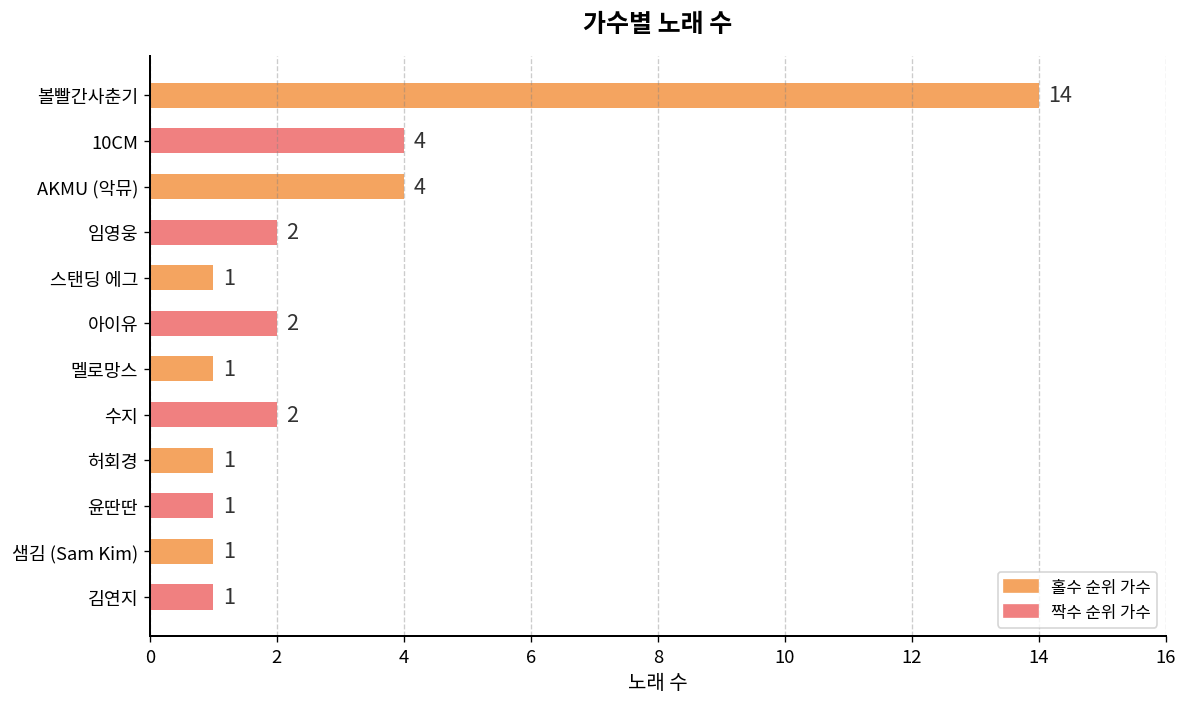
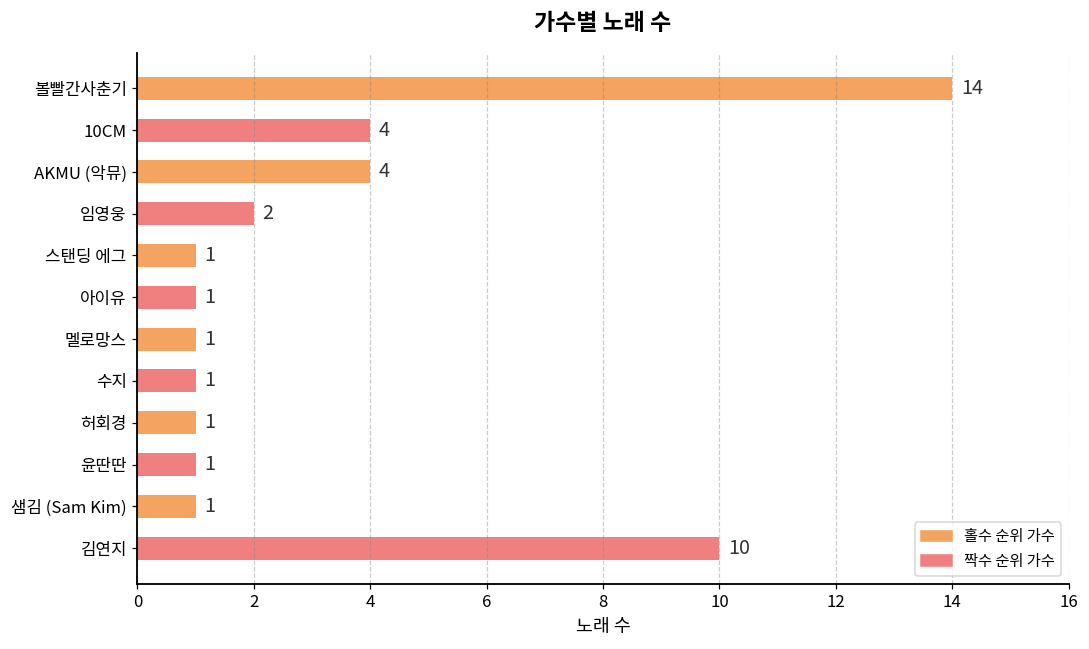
  {
    "볼빨간사춘기": 14,
    "10CM": 4,
    "AKMU (악뮤)": 4,
    "임영웅": 2,
    "스탠딩 에그": 1,
-   "아이유": 2,
+   "아이유": 1,
    "멜로망스": 1,
-   "수지": 2,
+   "수지": 1,
    "허회경": 1,
    "윤딴딴": 1,
    "샘김 (Sam Kim)": 1,
-   "김연지": 1
+   "김연지": 10
  }
